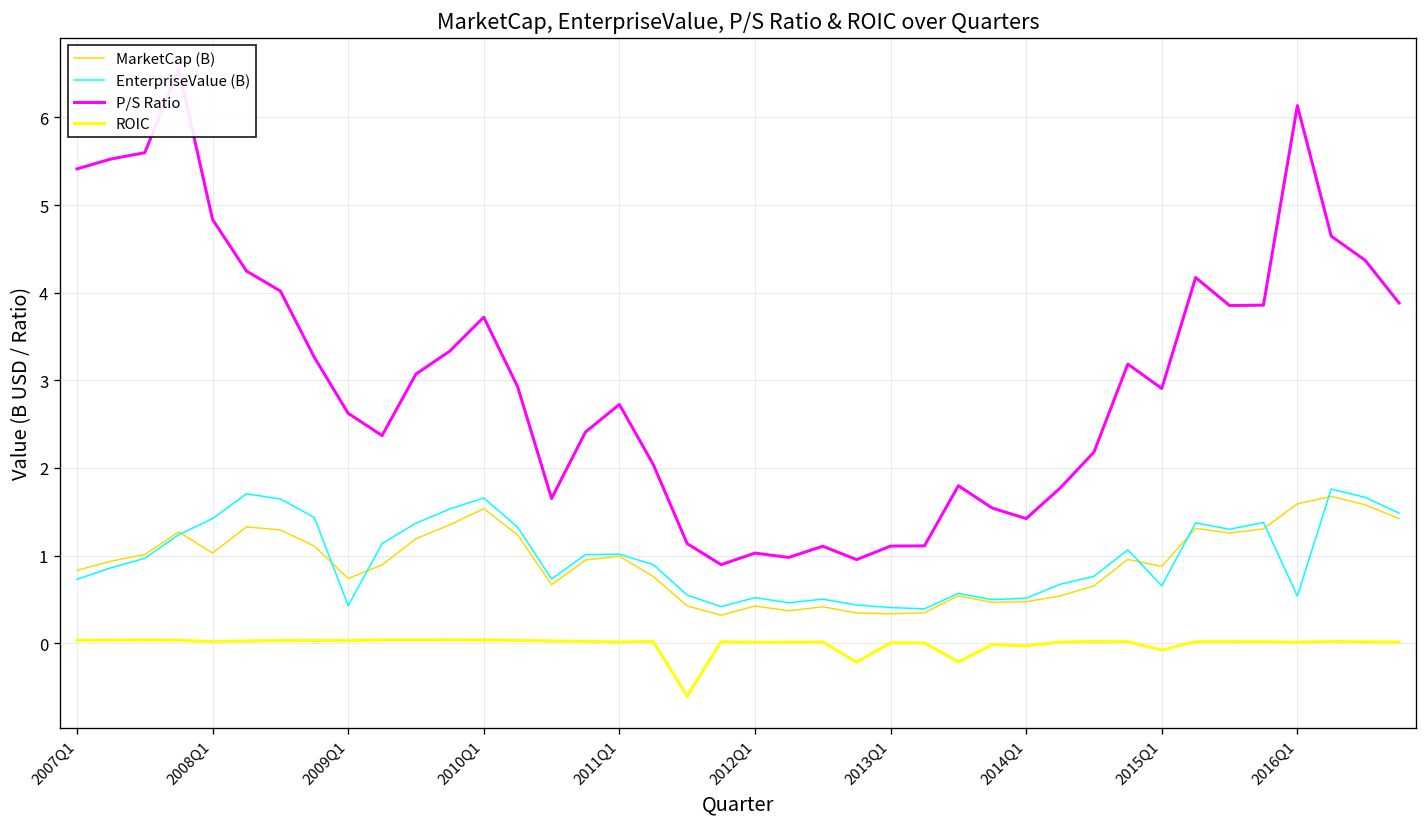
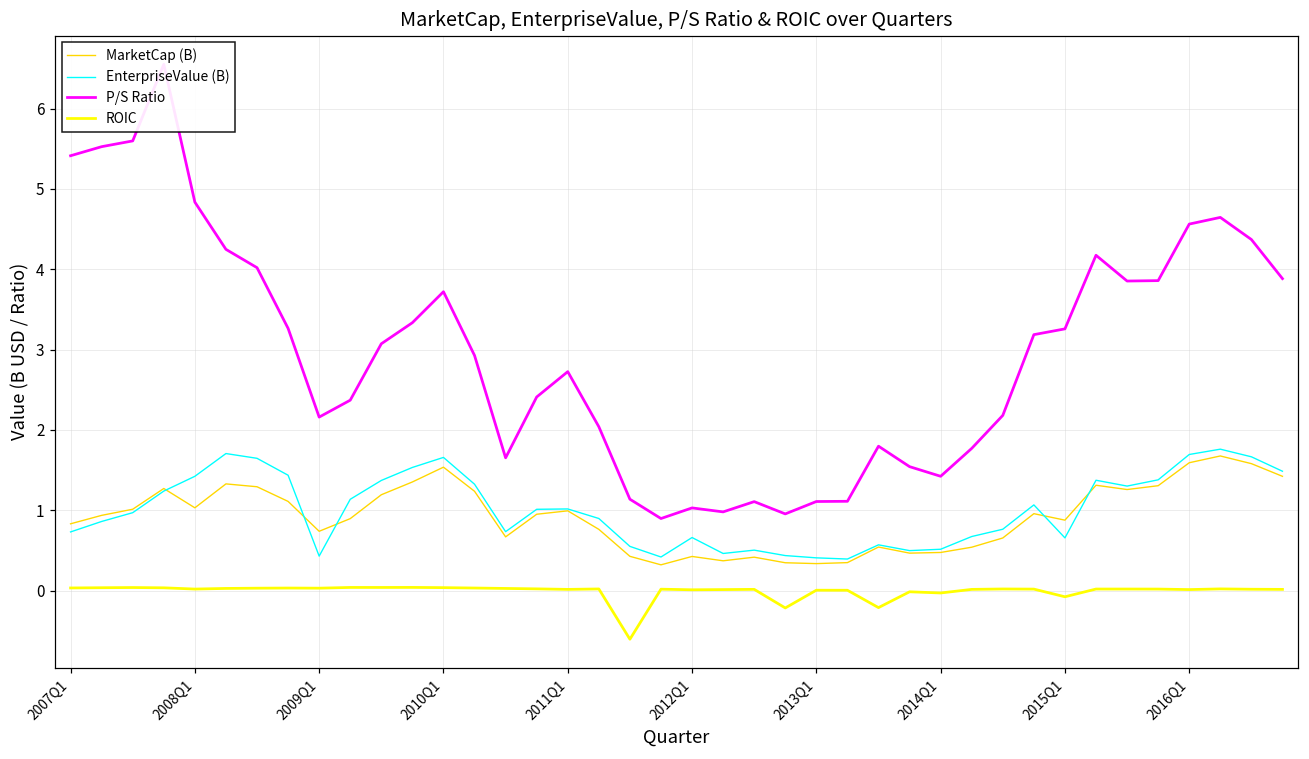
  {
    "EnterpriseValue (B)": {
      "2007Q1": 0.7,
      "2008Q1": 1.4,
      "2009Q1": 0.4,
      "2010Q1": 1.7,
-     "2012Q1": 0.5,
+     "2012Q1": 0.7,
      "2013Q1": 0.4,
      "2014Q1": 0.5,
      "2015Q1": 0.7,
-     "2016Q1": 0.5
+     "2016Q1": 1.7
    },
    "P/S Ratio": {
      "2007Q1": 5.4,
      "2008Q1": 4.8,
-     "2009Q1": 2.6,
+     "2009Q1": 2.2,
      "2010Q1": 3.7,
      "2011Q1": 2.7,
      "2012Q1": 1.0,
      "2013Q1": 1.1,
      "2014Q1": 1.4,
-     "2015Q1": 2.9,
-     "2016Q1": 6.1
+     "2015Q1": 3.3,
+     "2016Q1": 4.6
    }
  }
